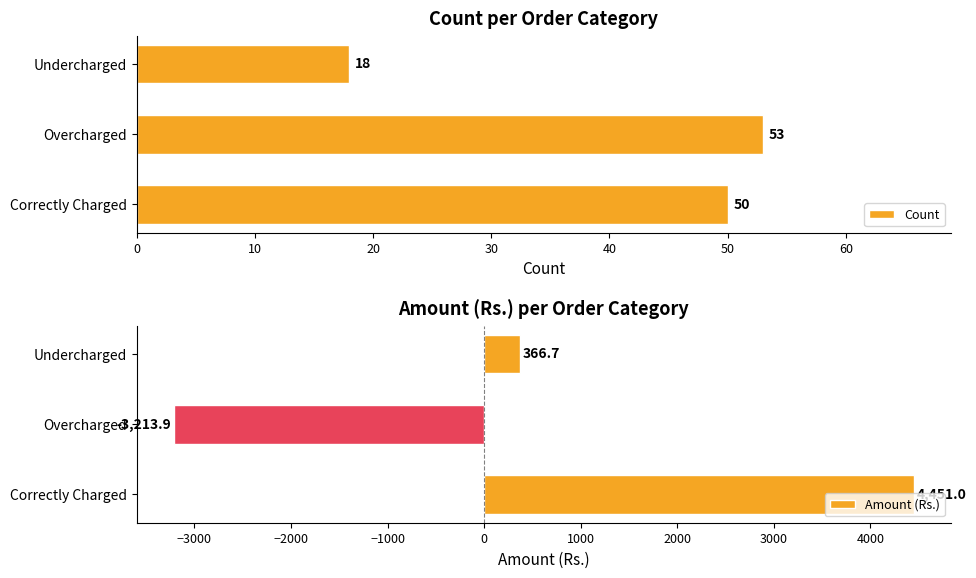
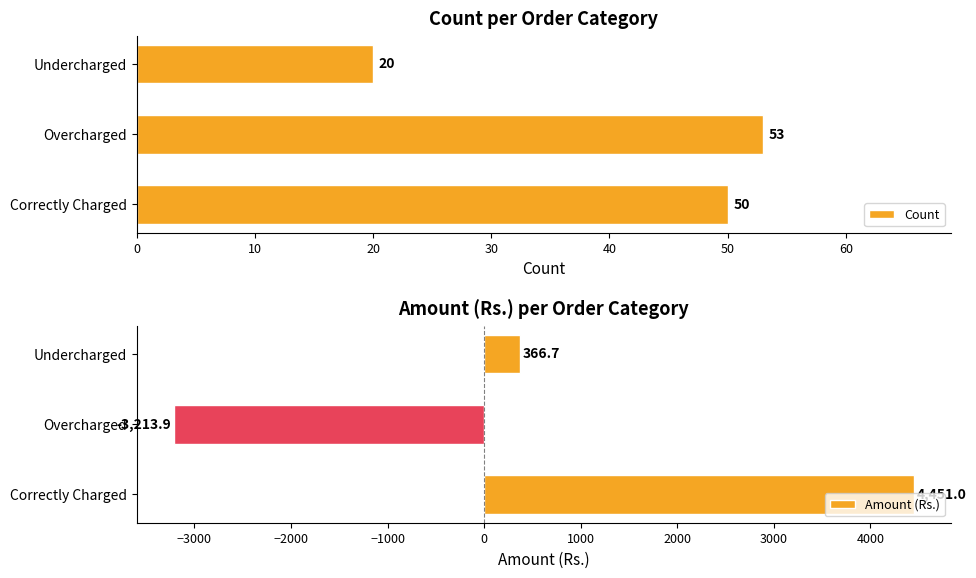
  {
    "Count per Order Category": {
-     "Undercharged": "18",
+     "Undercharged": "20",
      "Overcharged": "53",
      "Correctly Charged": "50"
    },
    "Amount (Rs.) per Order Category": {
      "Undercharged": "366.7",
      "Overcharged": "-3,213.9"
    }
  }
